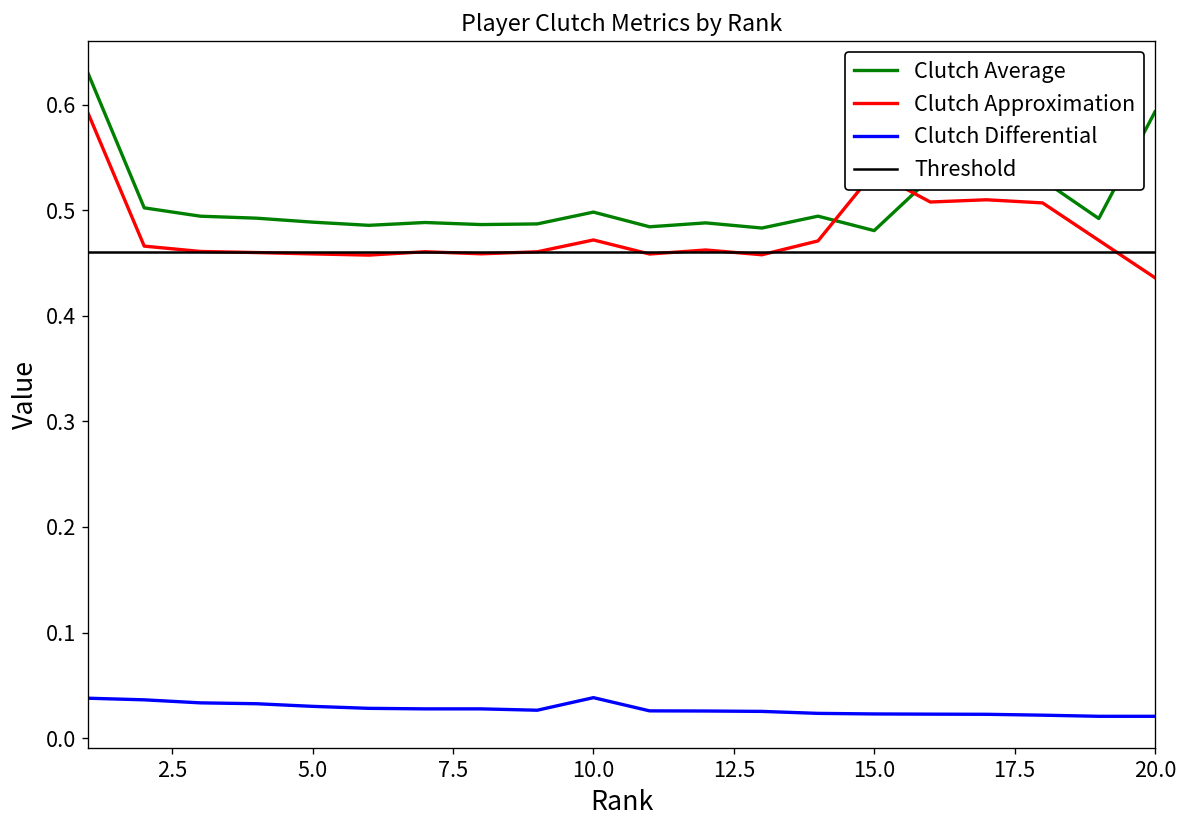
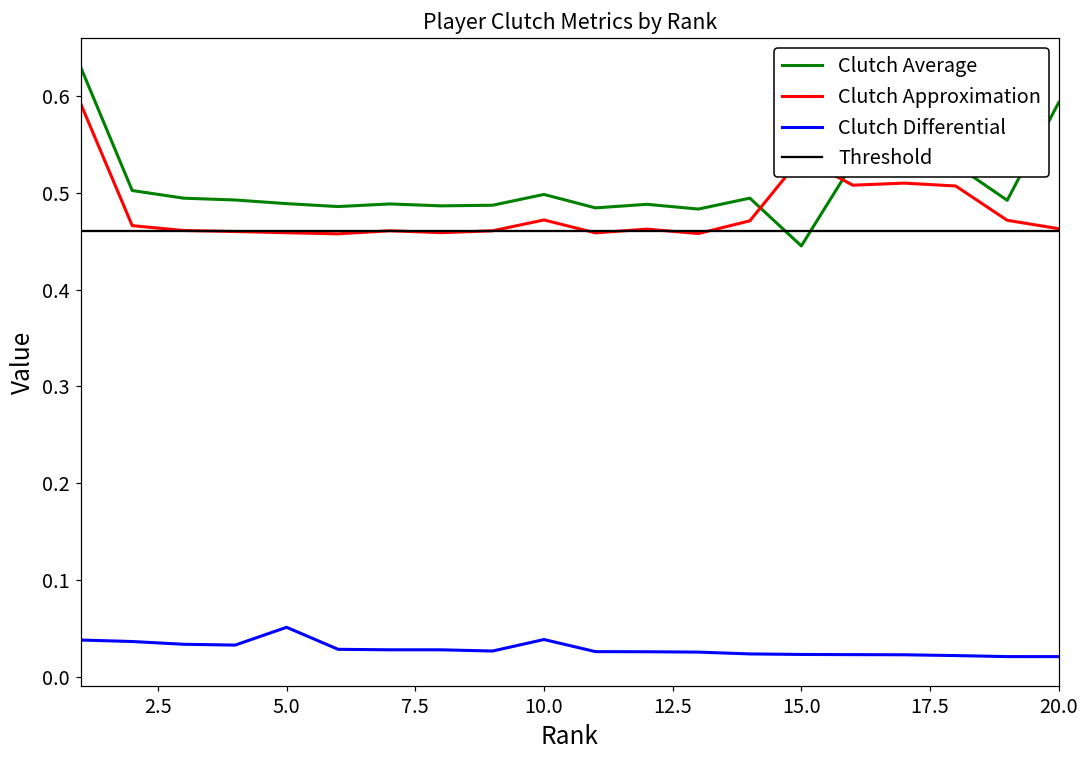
  {
    "Clutch Average": {
      "5.0": 0.49,
      "10.0": 0.50,
-     "15.0": 0.48,
+     "15.0": 0.45,
      "20.0": 0.59
    },
    "Clutch Approximation": {
      "5.0": 0.46,
      "10.0": 0.47,
-     "20.0": 0.44
+     "20.0": 0.46
    },
    "Clutch Differential": {
-     "5.0": 0.03,
+     "5.0": 0.05,
      "10.0": 0.04,
      "15.0": 0.02,
      "20.0": 0.02
    }
  }
